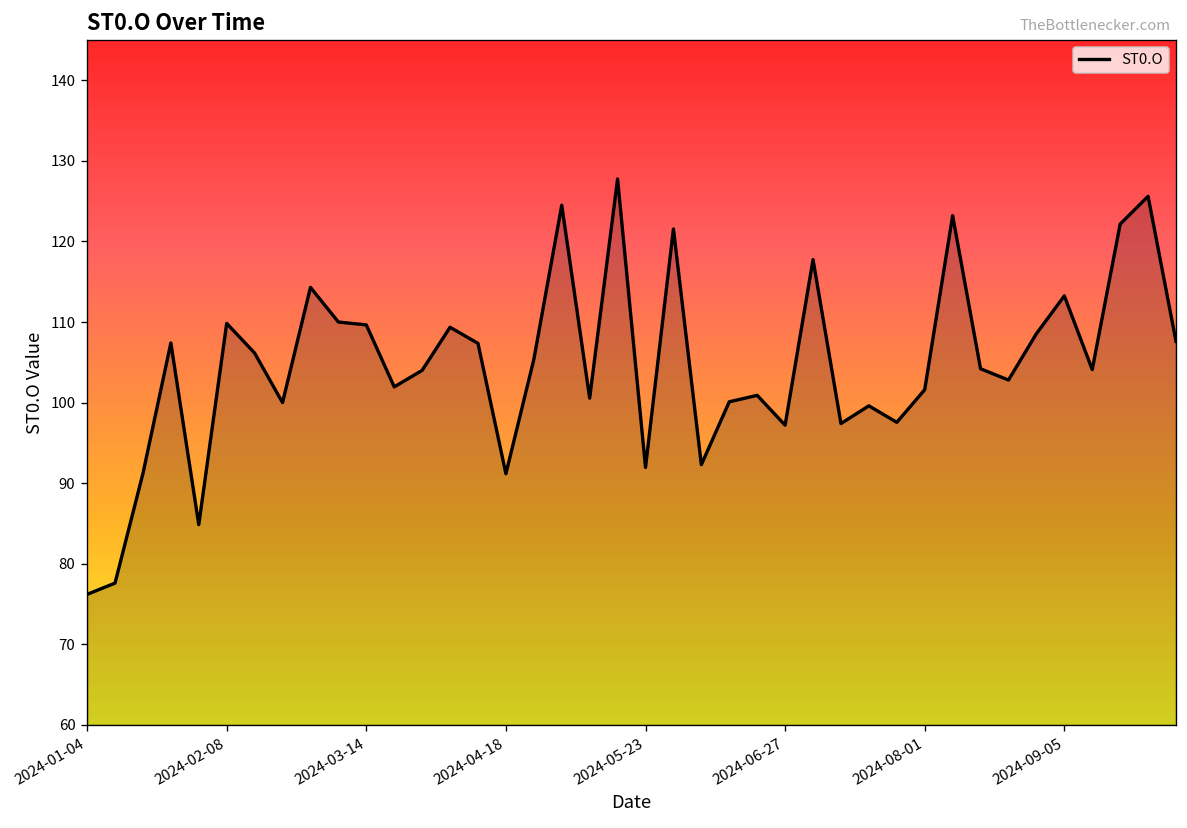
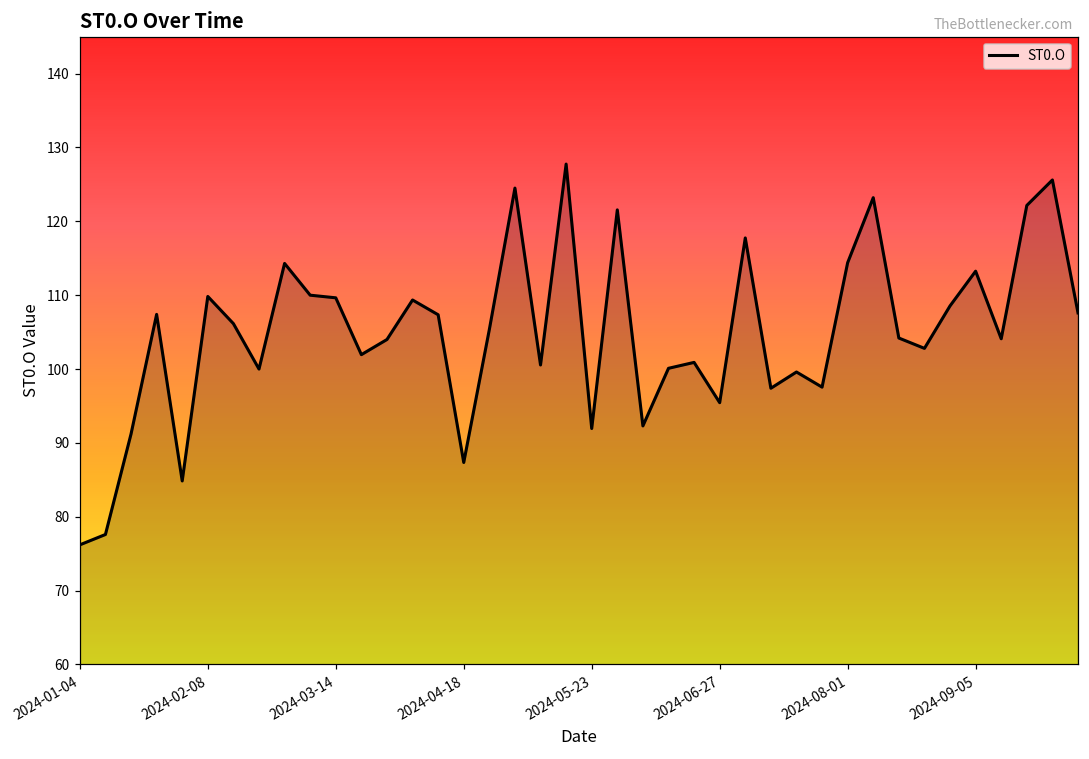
  {
    "2024-01-04": 76,
    "2024-02-08": 110,
    "2024-03-14": 110,
-   "2024-04-18": 91,
+   "2024-04-18": 87,
    "2024-05-23": 92,
-   "2024-06-27": 97,
-   "2024-08-01": 102,
+   "2024-06-27": 95,
+   "2024-08-01": 114,
    "2024-09-05": 113
  }
